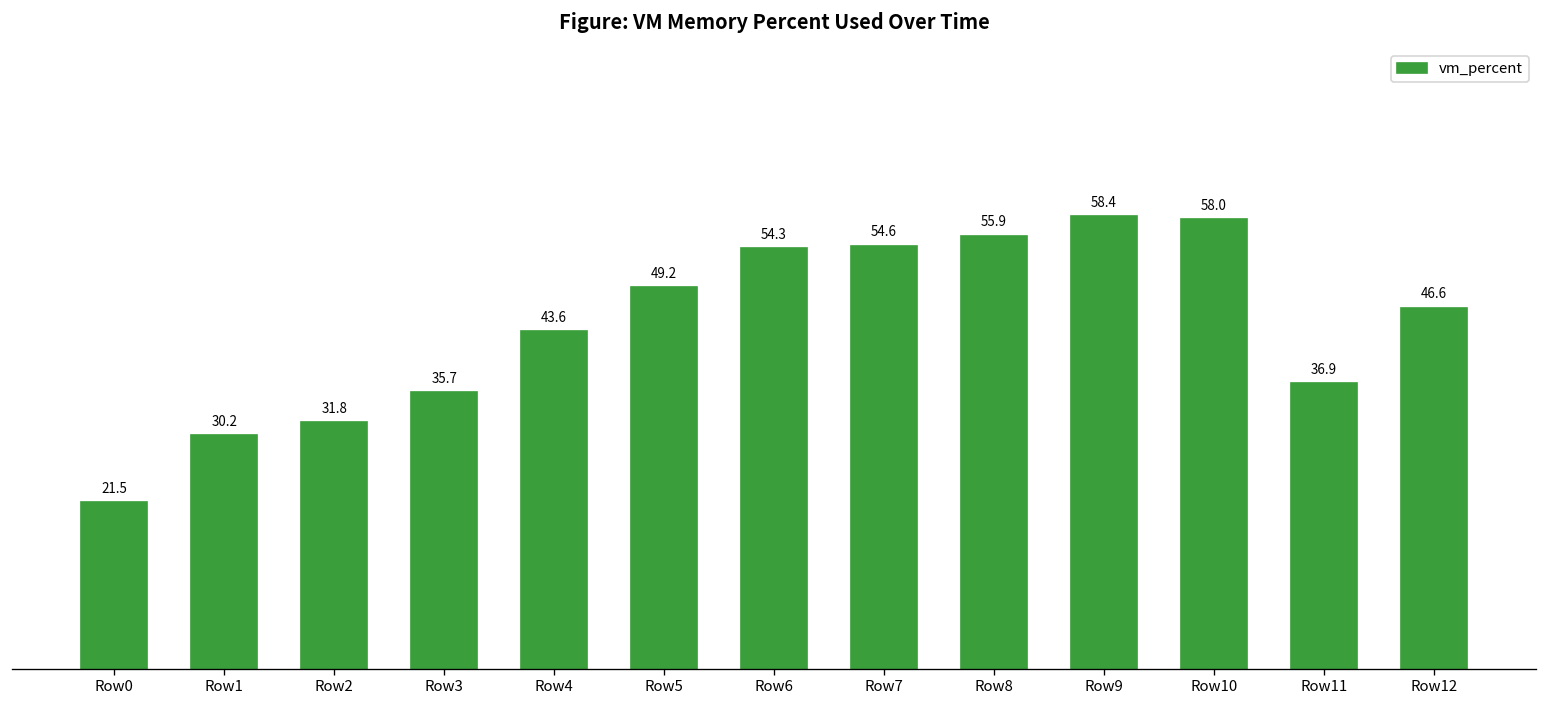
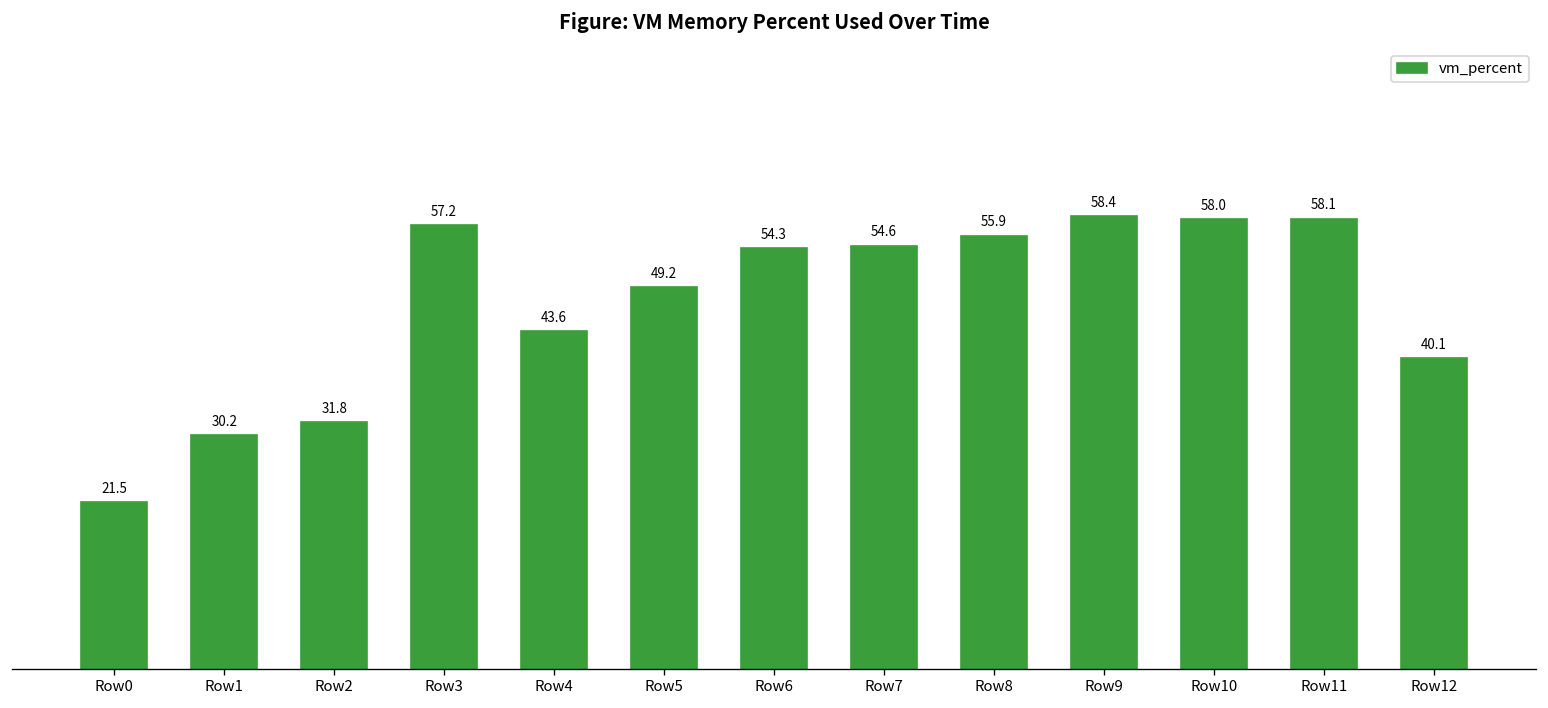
  {
    "Row0": 21.5,
    "Row1": 30.2,
    "Row2": 31.8,
-   "Row3": 35.7,
+   "Row3": 57.2,
    "Row4": 43.6,
    "Row5": 49.2,
    "Row6": 54.3,
    "Row7": 54.6,
    "Row8": 55.9,
    "Row9": 58.4,
    "Row10": 58.0,
-   "Row11": 36.9,
-   "Row12": 46.6
+   "Row11": 58.1,
+   "Row12": 40.1
  }
